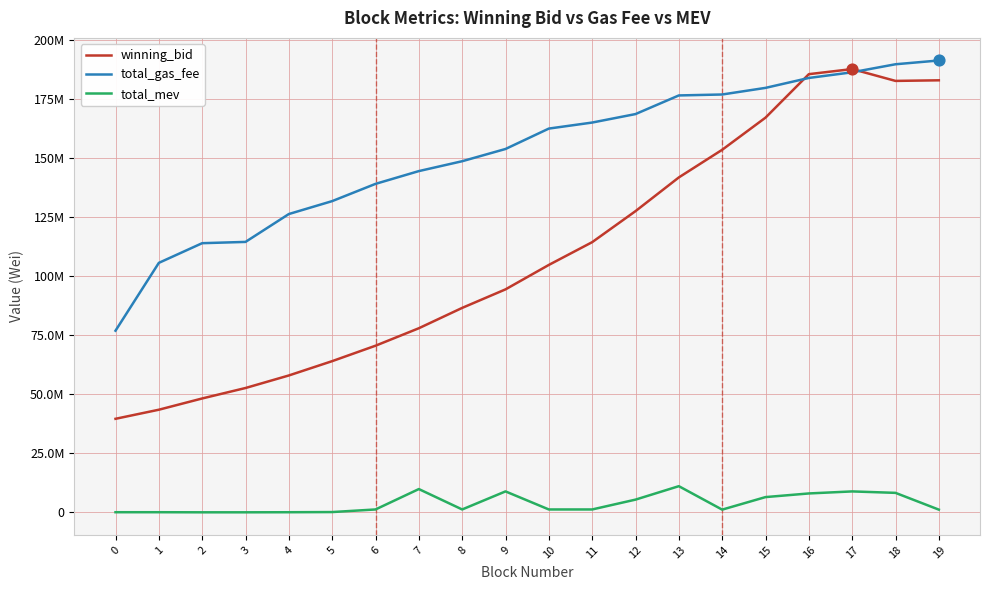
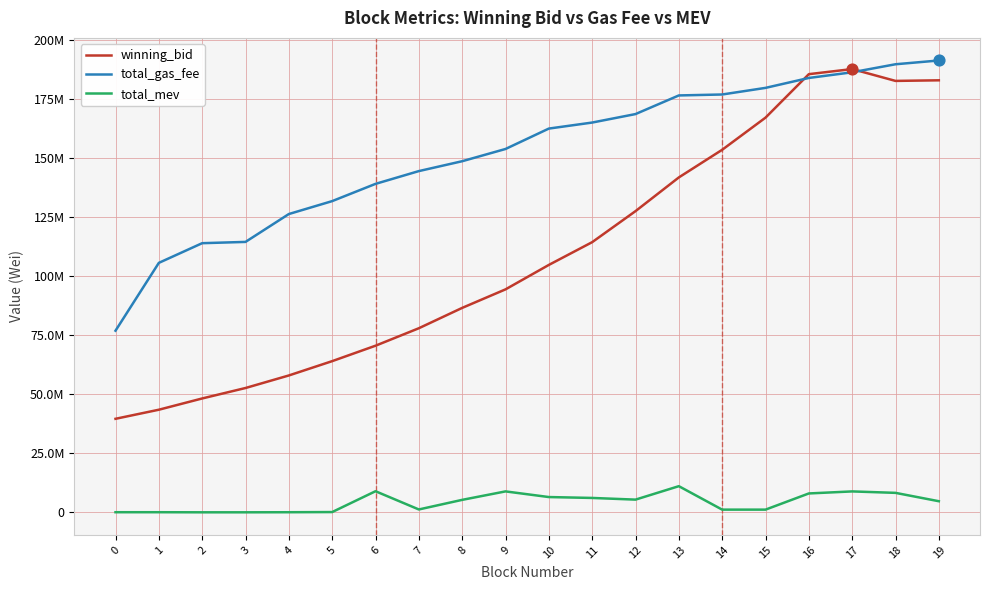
  {
    "total_mev": {
      "0": 0,
      "1": 0,
      "2": 0,
      "3": 0,
      "4": 0,
      "5": 0,
-     "6": 1000000,
-     "7": 10000000,
-     "8": 1000000,
+     "6": 9000000,
+     "7": 1000000,
+     "8": 5000000,
      "9": 9000000,
-     "10": 1000000,
-     "11": 1000000,
+     "10": 6000000,
+     "11": 6000000,
      "12": 5000000,
      "13": 11000000,
      "14": 1000000,
-     "15": 6000000,
+     "15": 1000000,
      "16": 8000000,
      "17": 9000000,
      "18": 8000000,
-     "19": 1000000
+     "19": 5000000
    }
  }
